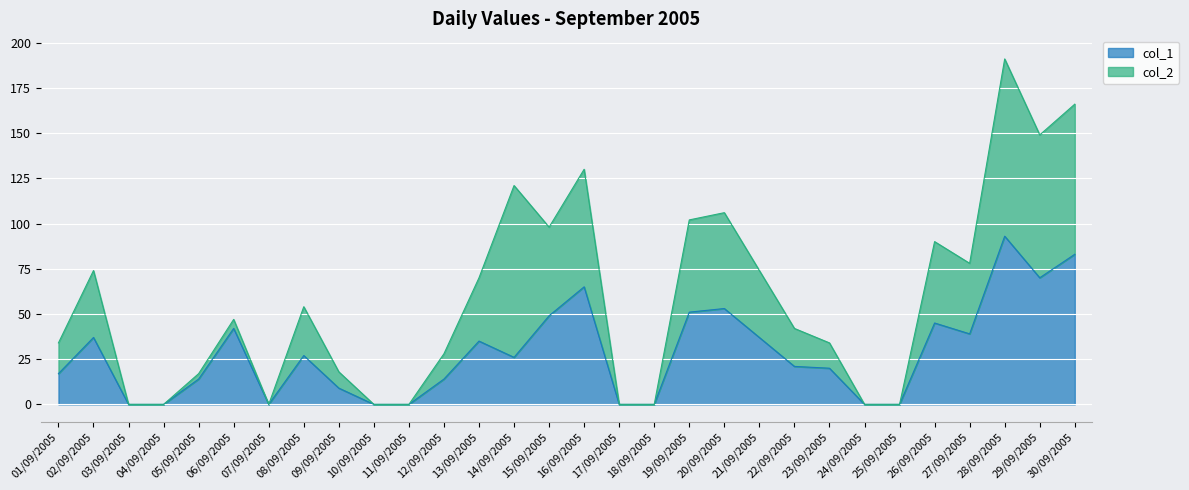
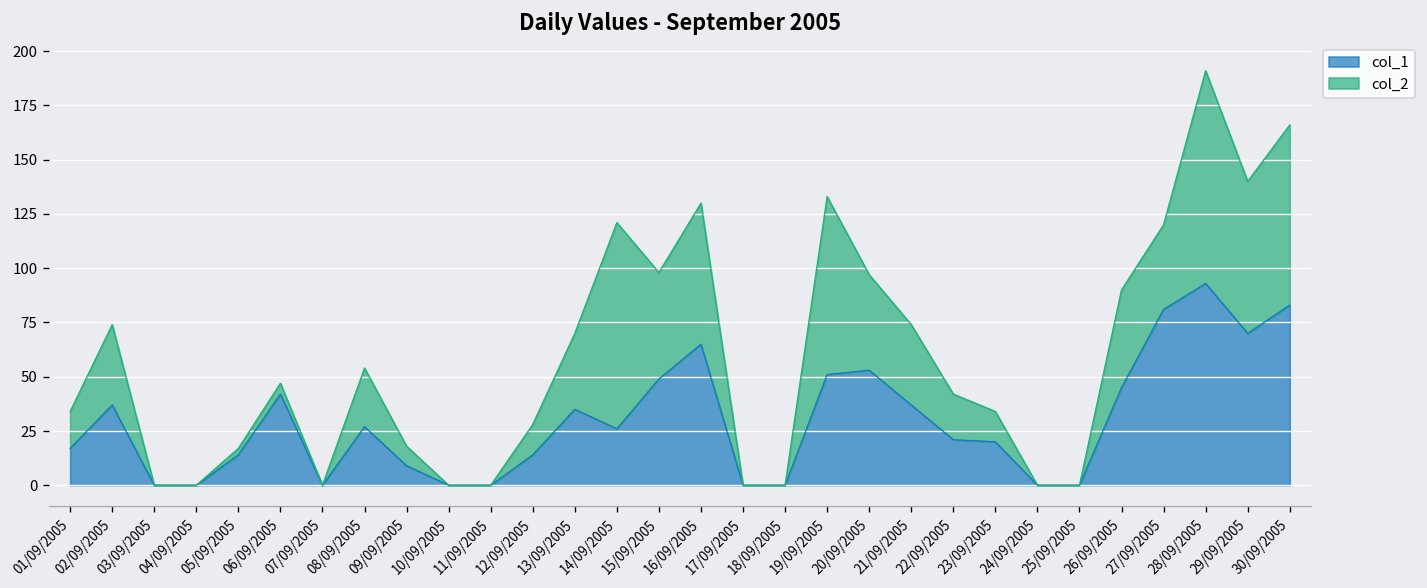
  {
    "col_1": {
      "01/09/2005": 17,
      "02/09/2005": 37,
      "05/09/2005": 14,
      "06/09/2005": 42,
      "08/09/2005": 27,
      "09/09/2005": 9,
      "12/09/2005": 14,
      "13/09/2005": 35,
      "14/09/2005": 26,
      "15/09/2005": 49,
      "16/09/2005": 65,
      "19/09/2005": 51,
      "20/09/2005": 53,
      "21/09/2005": 37,
      "22/09/2005": 21,
      "23/09/2005": 20,
      "26/09/2005": 45,
-     "27/09/2005": 39,
+     "27/09/2005": 81,
      "28/09/2005": 93,
      "29/09/2005": 70,
      "30/09/2005": 83
    },
    "col_2": {
      "01/09/2005": 17,
      "02/09/2005": 37,
      "05/09/2005": 3,
      "06/09/2005": 5,
      "08/09/2005": 27,
      "09/09/2005": 9,
      "12/09/2005": 14,
      "13/09/2005": 35,
      "14/09/2005": 95,
      "15/09/2005": 49,
      "16/09/2005": 65,
-     "19/09/2005": 51,
-     "20/09/2005": 53,
+     "19/09/2005": 82,
+     "20/09/2005": 44,
      "21/09/2005": 37,
      "22/09/2005": 21,
      "23/09/2005": 14,
      "26/09/2005": 45,
      "27/09/2005": 39,
      "28/09/2005": 98,
-     "29/09/2005": 79,
+     "29/09/2005": 70,
      "30/09/2005": 83
    }
  }
